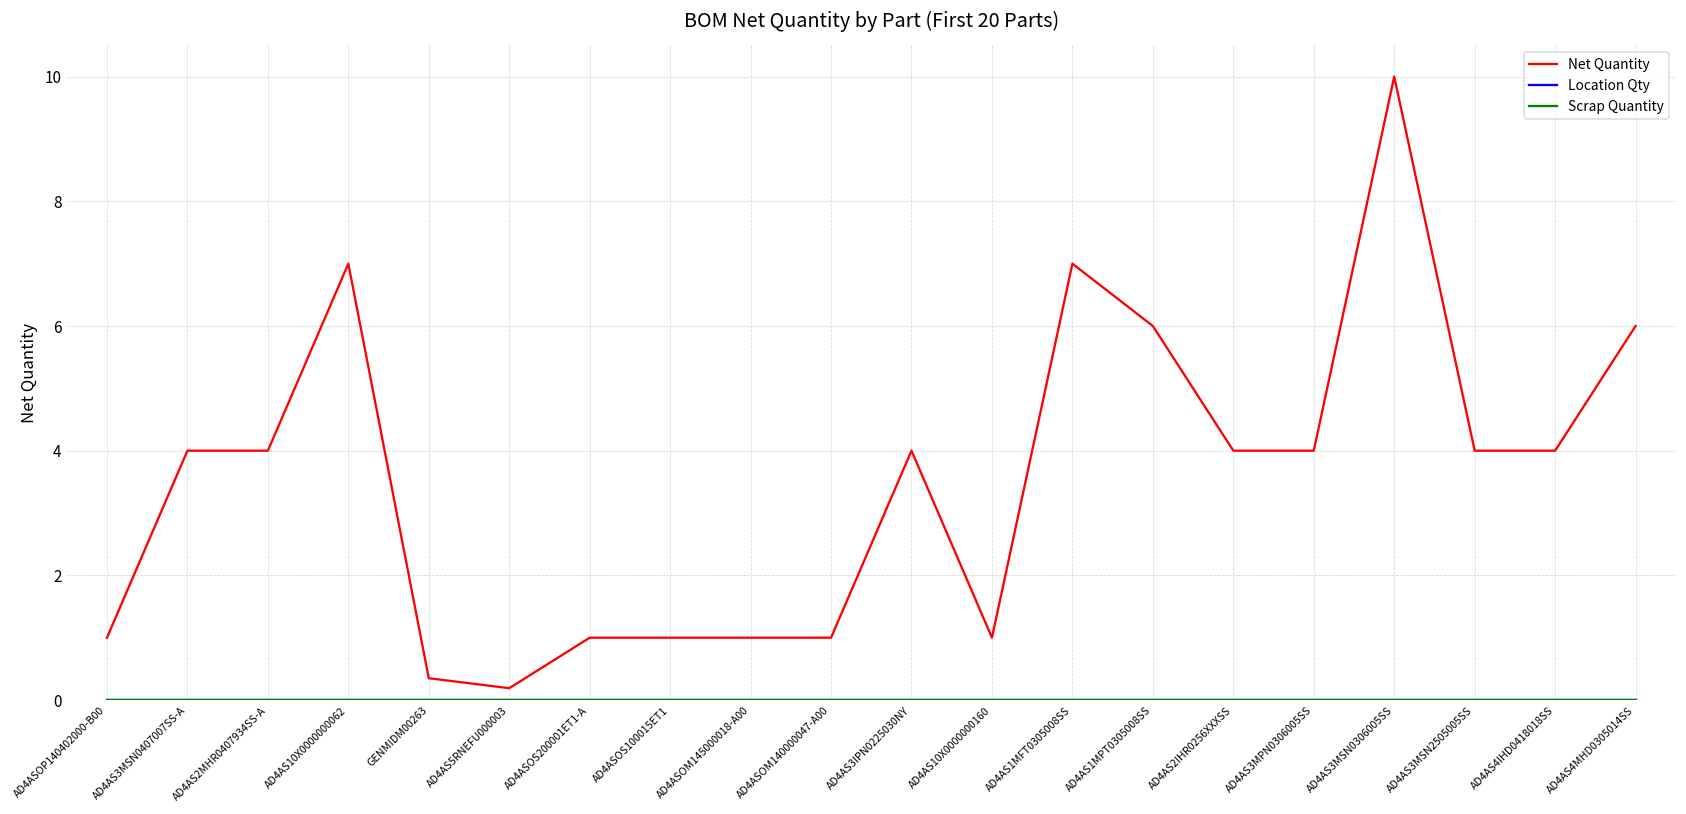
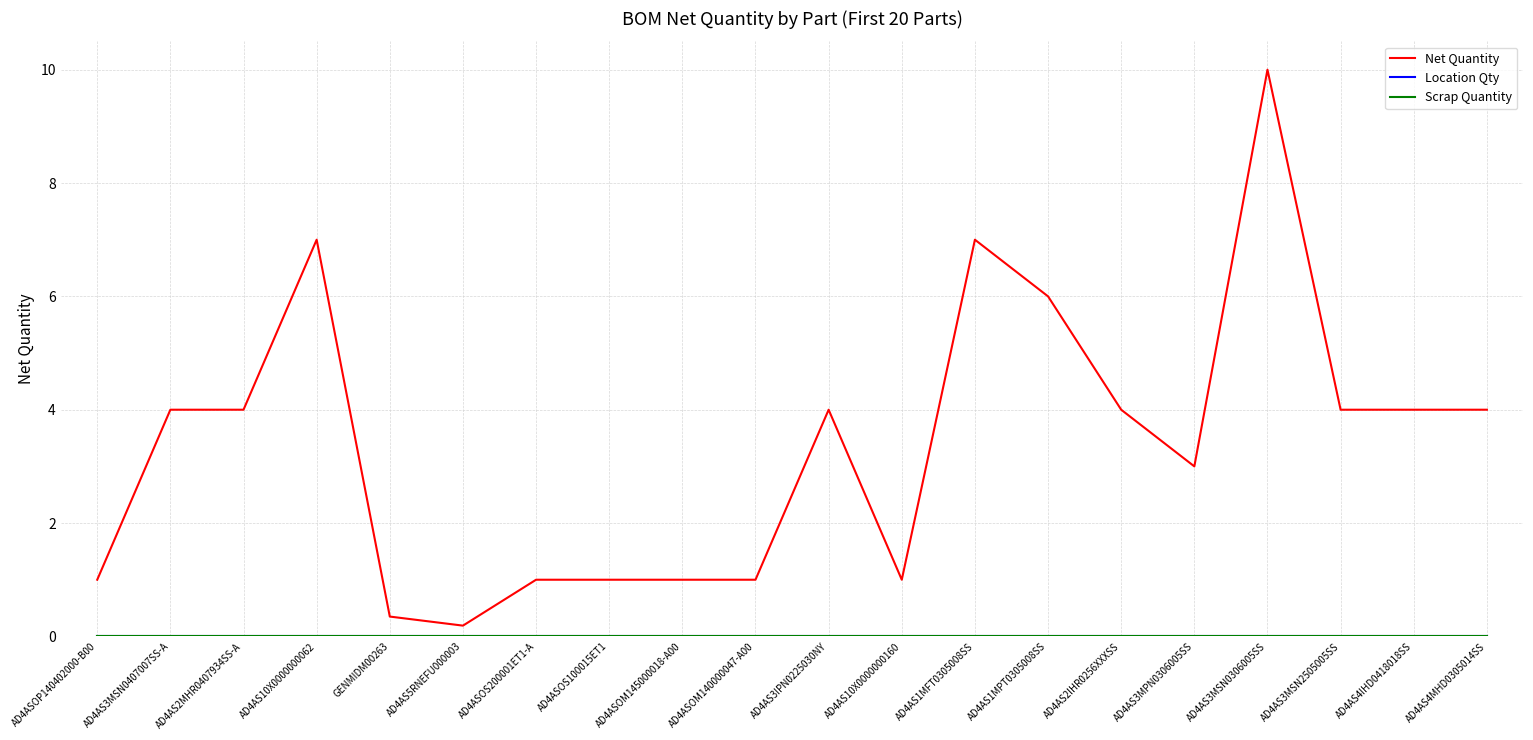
  {
    "Net Quantity": {
      "AD4ASOP140402000-B00": 1,
      "AD4AS3MSN0407007SS-A": 4,
      "AD4AS2MHR0407934SS-A": 4,
      "AD4AS10X0000000062": 7,
      "GENMIDM00263": 0.4,
      "AD4AS5RNEFU000003": 0.2,
      "AD4ASOS200001ET1-A": 1,
      "AD4ASOS100015ET1": 1,
      "AD4ASOM145000018-A00": 1,
      "AD4ASOM140000047-A00": 1,
      "AD4AS3IPN0225030NY": 4,
      "AD4AS10X0000000160": 1,
      "AD4AS1MFT0305008SS": 7,
      "AD4AS1MPT0305008SS": 6,
      "AD4AS2IHR0256XXXSS": 4,
-     "AD4AS3MPN0306005SS": 4,
+     "AD4AS3MPN0306005SS": 3,
      "AD4AS3MSN0306005SS": 10,
      "AD4AS3MSN2505005SS": 4,
      "AD4AS4IHD0418018SS": 4,
-     "AD4AS4MHD0305014SS": 6
+     "AD4AS4MHD0305014SS": 4
    },
    "Scrap Quantity": {
      "AD4ASOP140402000-B00": 0,
      "AD4AS3MSN0407007SS-A": 0,
      "AD4AS2MHR0407934SS-A": 0,
      "AD4AS10X0000000062": 0,
      "GENMIDM00263": 0,
      "AD4AS5RNEFU000003": 0,
      "AD4ASOS200001ET1-A": 0,
      "AD4ASOS100015ET1": 0,
      "AD4ASOM145000018-A00": 0,
      "AD4ASOM140000047-A00": 0,
      "AD4AS3IPN0225030NY": 0,
      "AD4AS10X0000000160": 0,
      "AD4AS1MFT0305008SS": 0,
      "AD4AS1MPT0305008SS": 0,
      "AD4AS2IHR0256XXXSS": 0,
      "AD4AS3MPN0306005SS": 0,
      "AD4AS3MSN0306005SS": 0,
      "AD4AS3MSN2505005SS": 0,
      "AD4AS4IHD0418018SS": 0,
      "AD4AS4MHD0305014SS": 0
    }
  }
